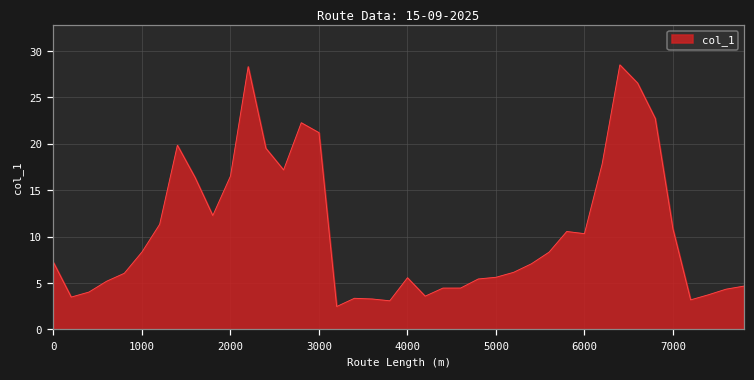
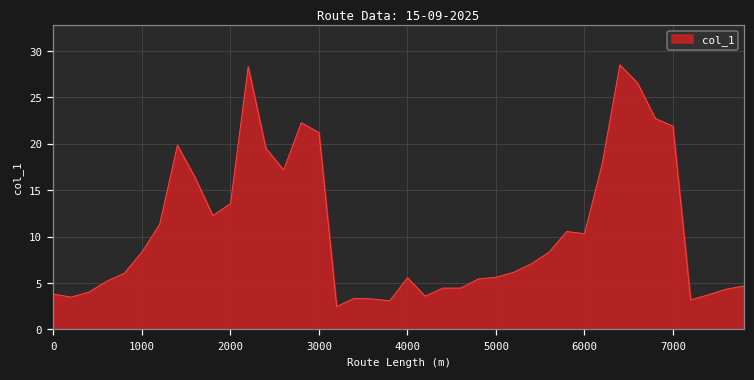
  {
-   "0": 7,
+   "0": 4,
    "1000": 8,
-   "2000": 17,
+   "2000": 14,
    "3000": 21,
    "4000": 6,
    "5000": 6,
    "6000": 10,
-   "7000": 11
+   "7000": 22
  }
